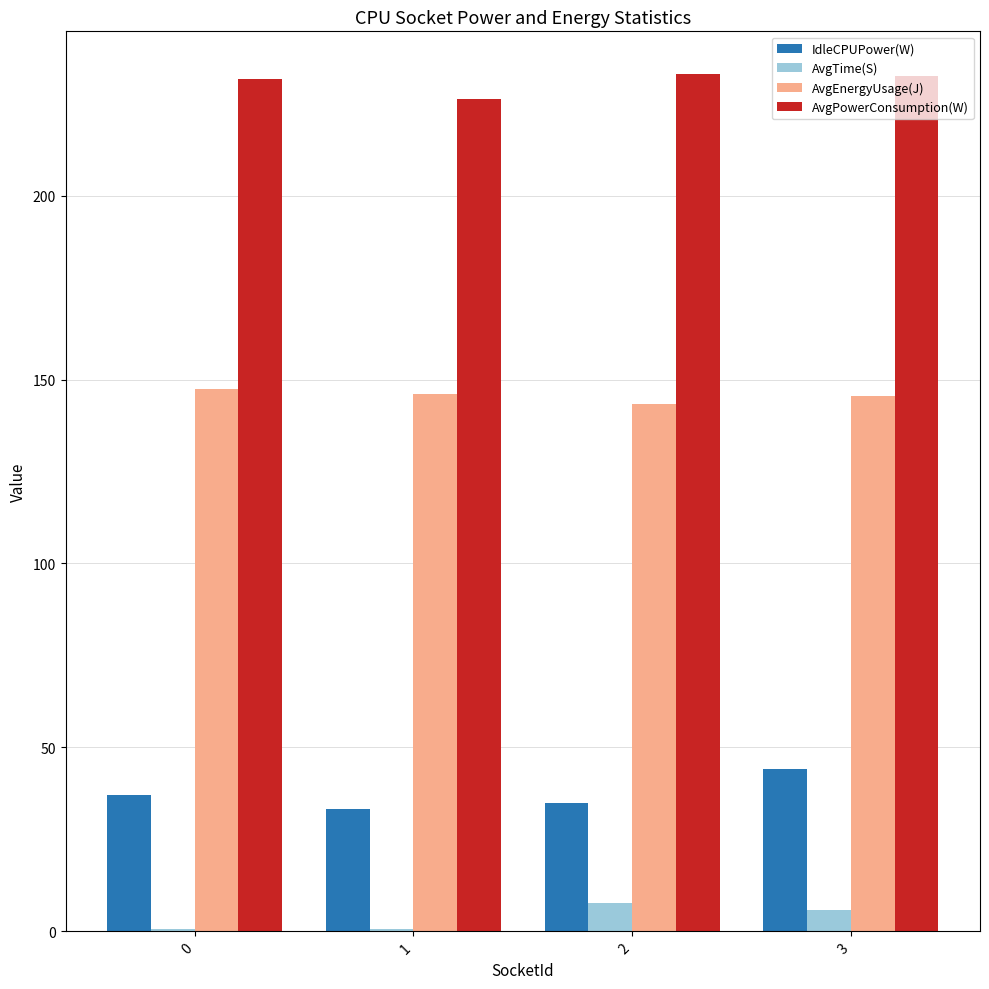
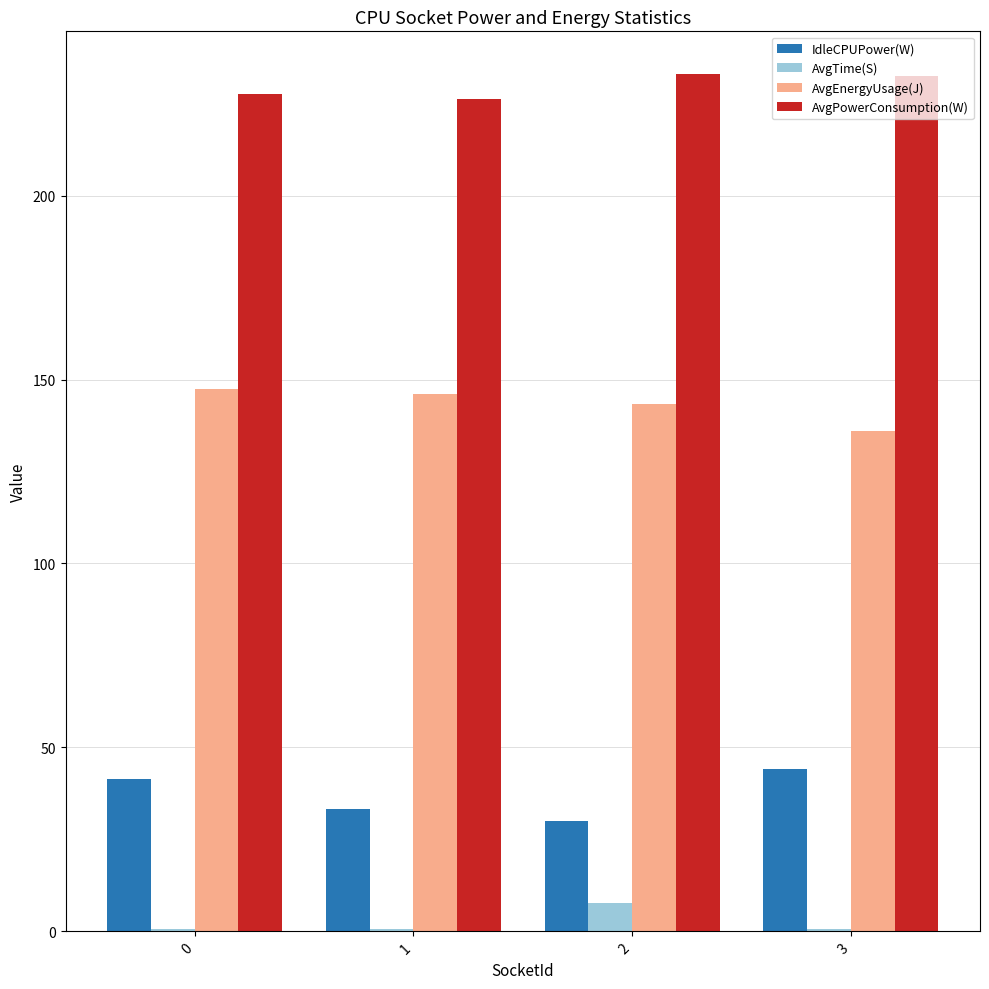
  {
    "IdleCPUPower(W)": {
-     "0": 37,
+     "0": 41,
      "1": 33,
-     "2": 35,
+     "2": 30,
      "3": 44
    },
    "AvgTime(S)": {
      "2": 8,
-     "3": 6
+     "3": 1
    },
    "AvgEnergyUsage(J)": {
      "0": 147,
      "1": 146,
      "2": 143,
-     "3": 145
+     "3": 136
    },
    "AvgPowerConsumption(W)": {
-     "0": 232,
+     "0": 228,
      "1": 226,
      "2": 233
    }
  }
